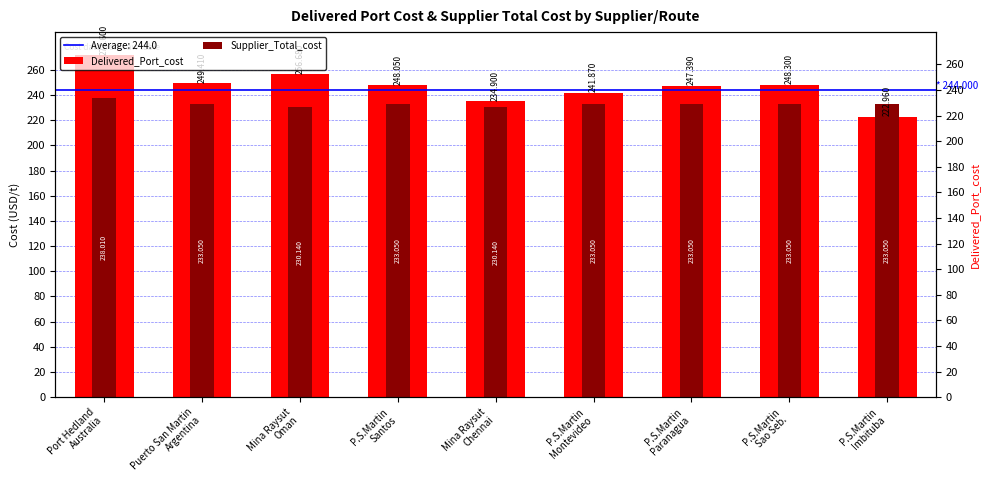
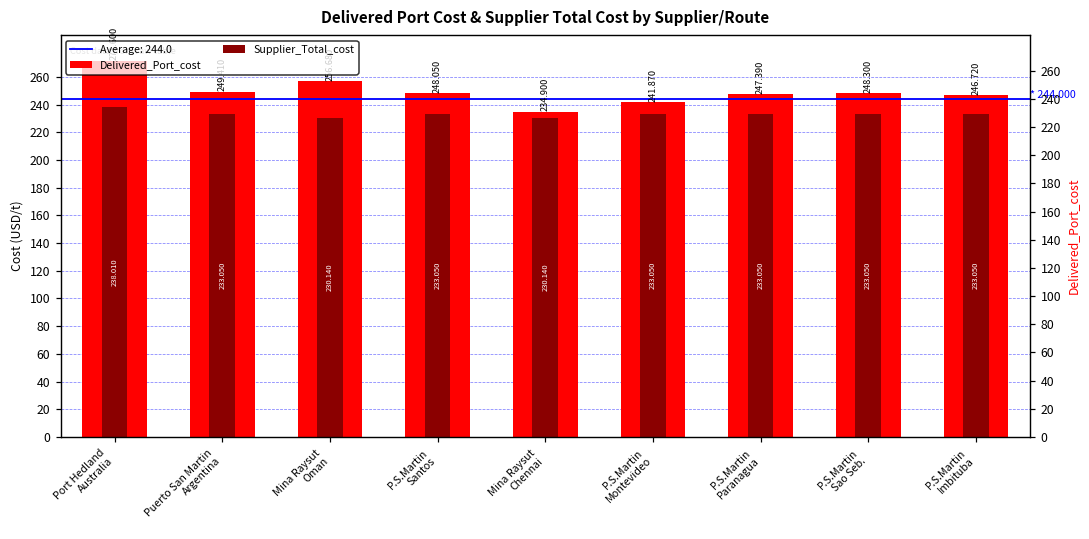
  {
    "Delivered_Port_cost": {
      "P.S.Martin Santos": 248.050,
      "Mina Raysut Chennai": 234.900,
      "P.S.Martin Montevideo": 241.870,
      "P.S.Martin Paranagua": 247.390,
      "P.S.Martin Sao Seb.": 248.300,
-     "P.S.Martin Imbituba": 222.960
+     "P.S.Martin Imbituba": 246.720
    }
  }
